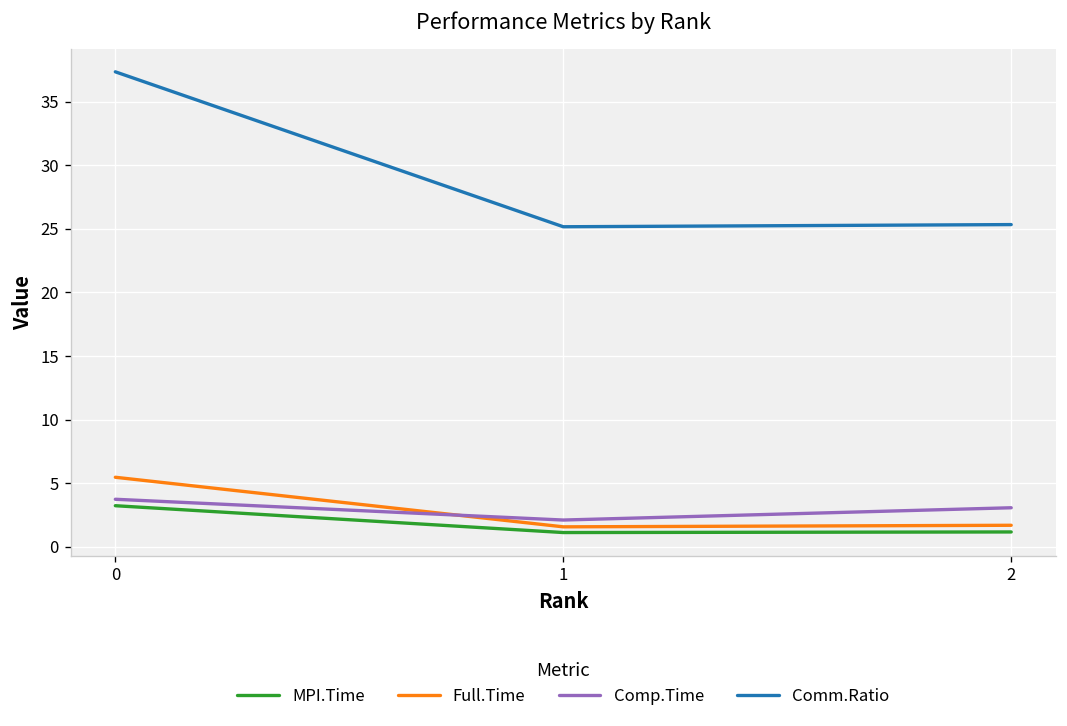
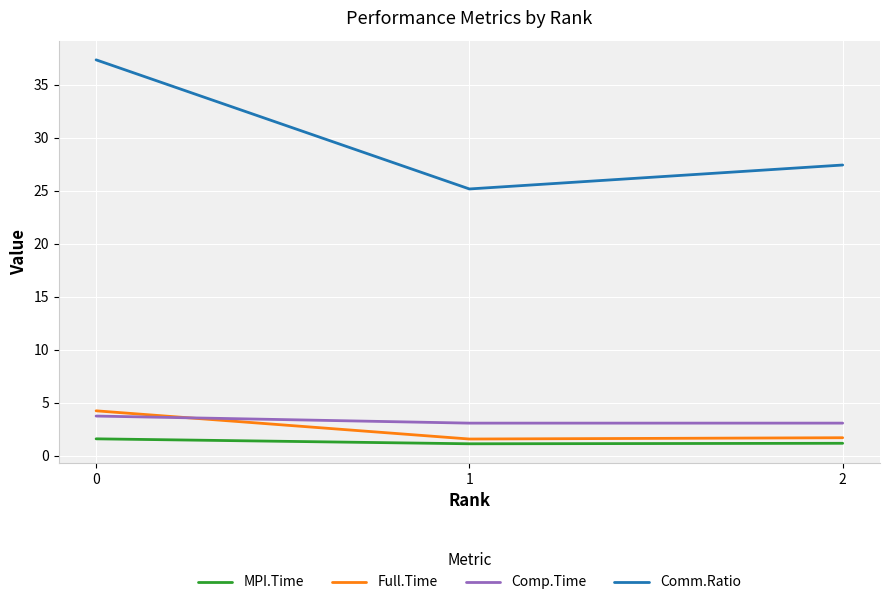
  {
    "MPI.Time": {
-     "0": 3.2,
+     "0": 1.6,
      "1": 1.1,
      "2": 1.2
    },
    "Full.Time": {
-     "0": 5.5,
+     "0": 4.2,
      "1": 1.6,
      "2": 1.7
    },
    "Comp.Time": {
      "0": 3.7,
-     "1": 2.1,
+     "1": 3.1,
      "2": 3.1
    },
    "Comm.Ratio": {
      "0": 37.4,
      "1": 25.2,
-     "2": 25.3
+     "2": 27.4
    }
  }
